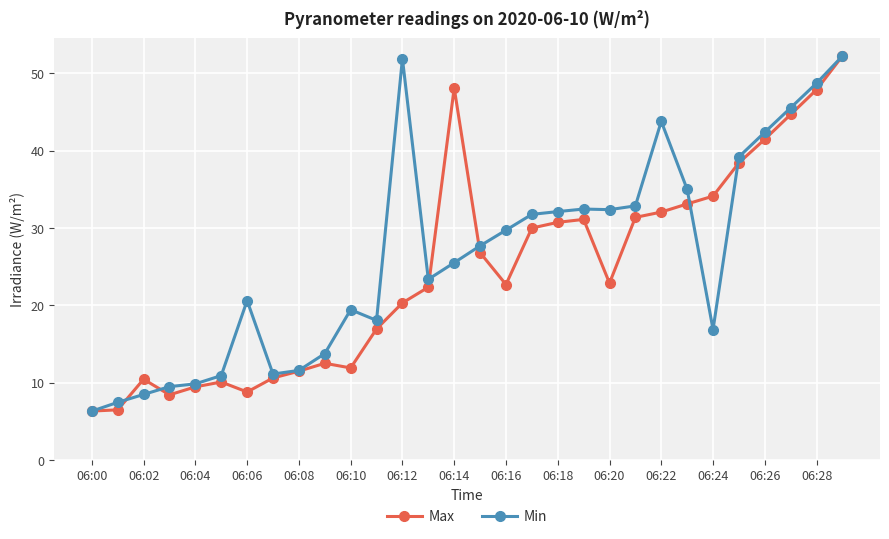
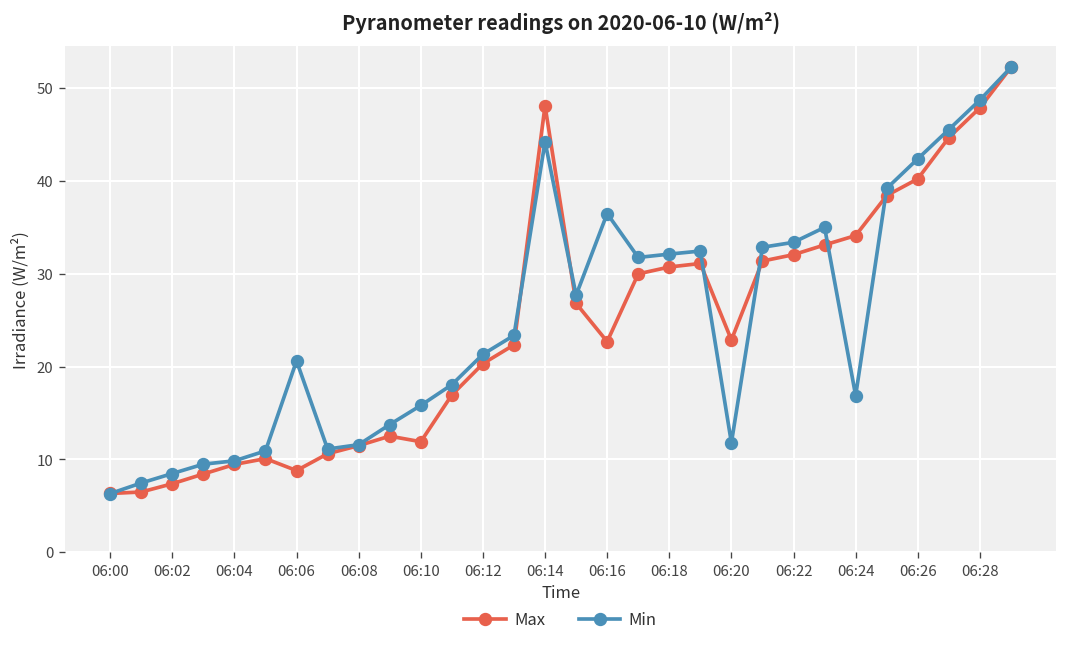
  {
    "Max": {
-     "06:02": 10,
+     "06:02": 7,
      "06:04": 9,
      "06:06": 9,
      "06:10": 12,
      "06:12": 20,
      "06:14": 48,
      "06:16": 23,
      "06:18": 31,
      "06:20": 23,
      "06:22": 32,
      "06:24": 34,
-     "06:26": 41,
+     "06:26": 40,
      "06:28": 48
    },
    "Min": {
      "06:02": 8,
      "06:04": 10,
      "06:06": 21,
-     "06:10": 19,
-     "06:12": 52,
-     "06:14": 26,
-     "06:16": 30,
+     "06:10": 16,
+     "06:12": 21,
+     "06:14": 44,
+     "06:16": 37,
      "06:18": 32,
-     "06:20": 32,
-     "06:22": 44,
+     "06:20": 12,
+     "06:22": 33,
      "06:24": 17,
      "06:26": 42,
      "06:28": 49
    }
  }
